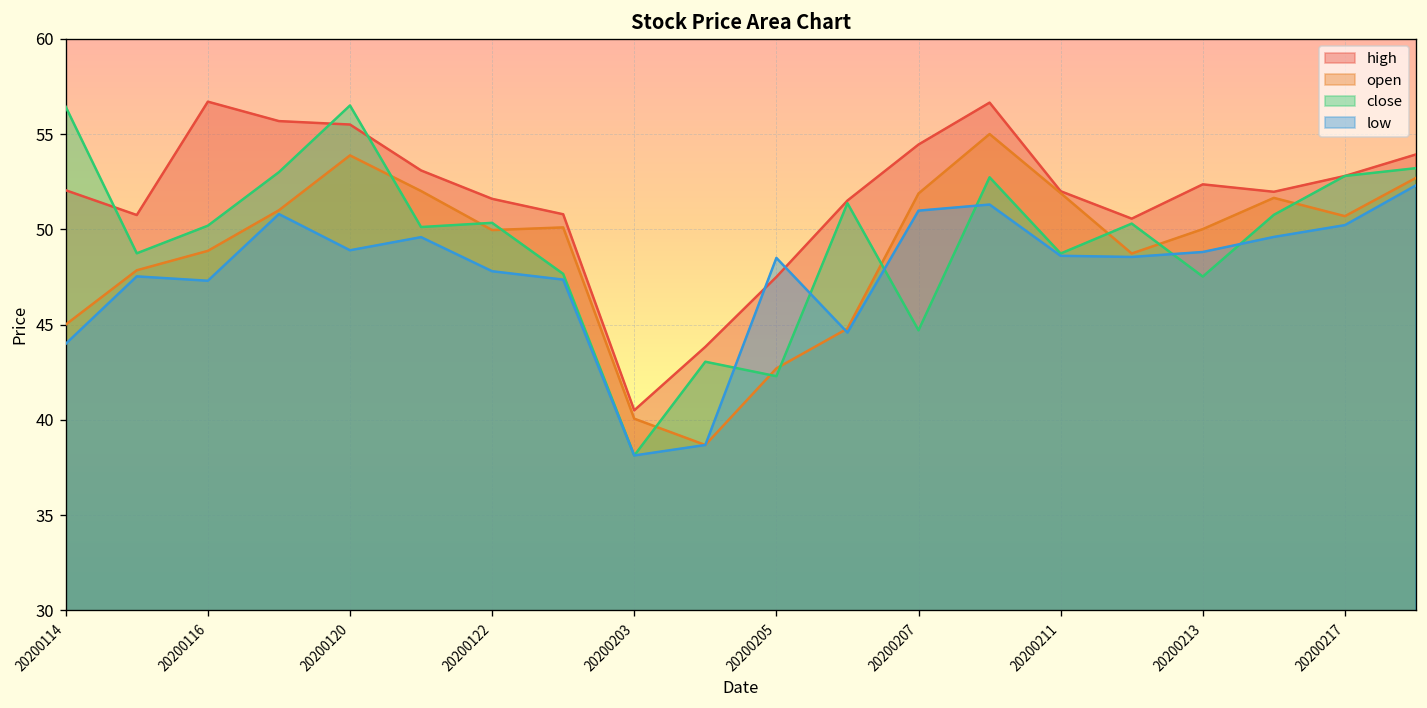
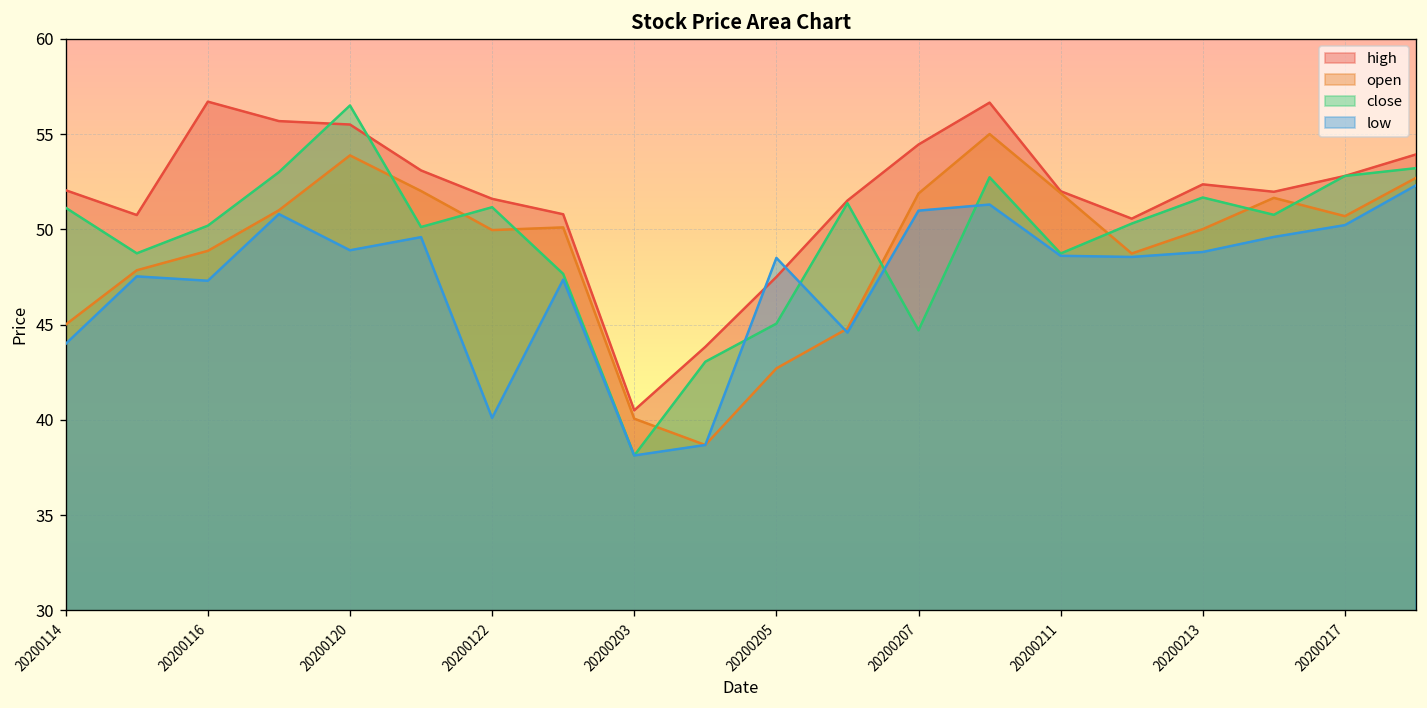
  {
    "close": {
-     "20200114": 56.4,
+     "20200114": 51.1,
      "20200116": 50.2,
      "20200120": 56.5,
-     "20200122": 50.3,
-     "20200205": 42.3,
+     "20200122": 51.2,
+     "20200205": 45.1,
      "20200207": 44.7,
-     "20200213": 47.5
+     "20200213": 51.7
    },
    "low": {
      "20200114": 44.0,
      "20200116": 47.3,
      "20200120": 48.9,
-     "20200122": 47.8,
+     "20200122": 40.1,
      "20200205": 48.5,
      "20200207": 51.0,
      "20200213": 48.8,
      "20200217": 50.2
    }
  }
